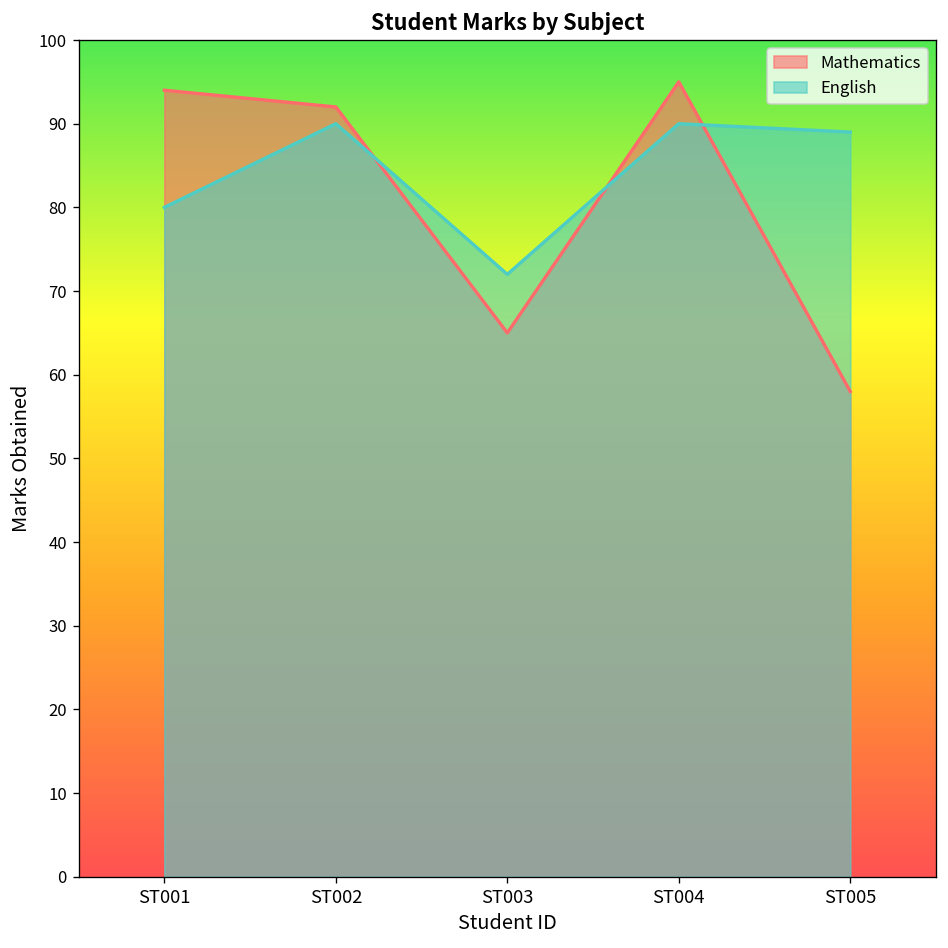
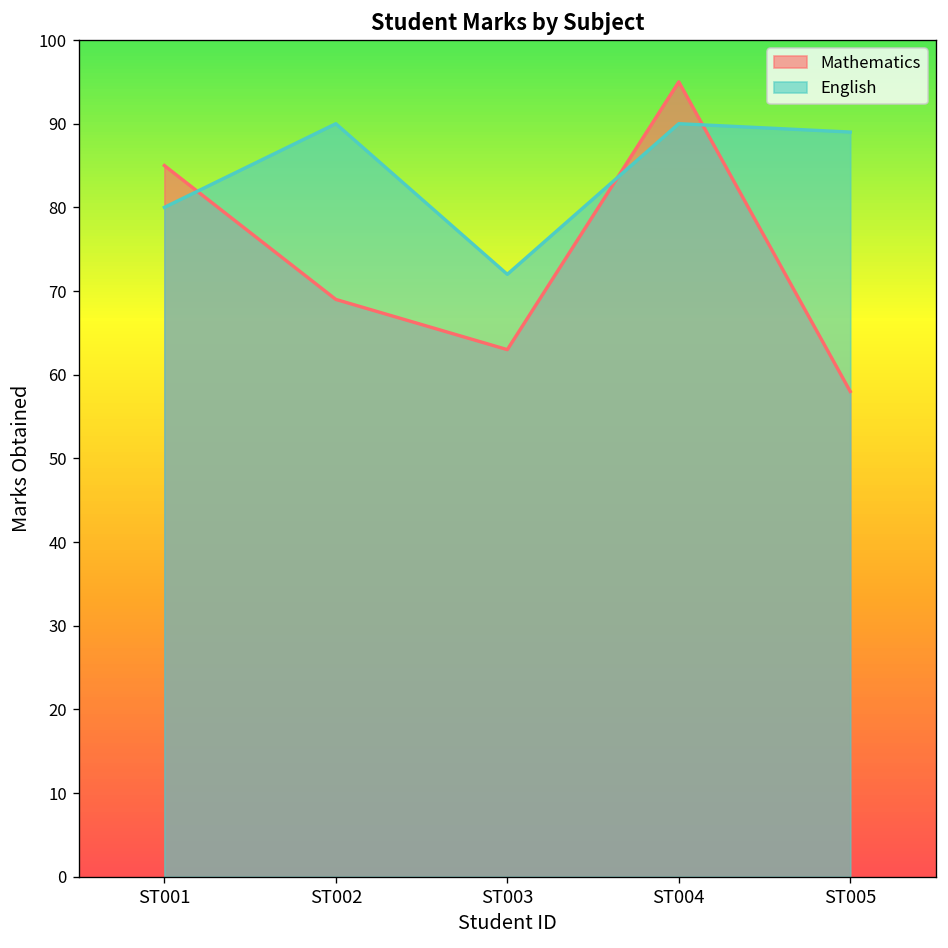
  {
    "Mathematics": {
-     "ST001": 94,
-     "ST002": 92,
-     "ST003": 65,
+     "ST001": 85,
+     "ST002": 69,
+     "ST003": 63,
      "ST004": 95,
      "ST005": 58
    },
    "English": {
      "ST001": 80,
      "ST002": 90,
      "ST003": 72,
      "ST004": 90,
      "ST005": 89
    }
  }
